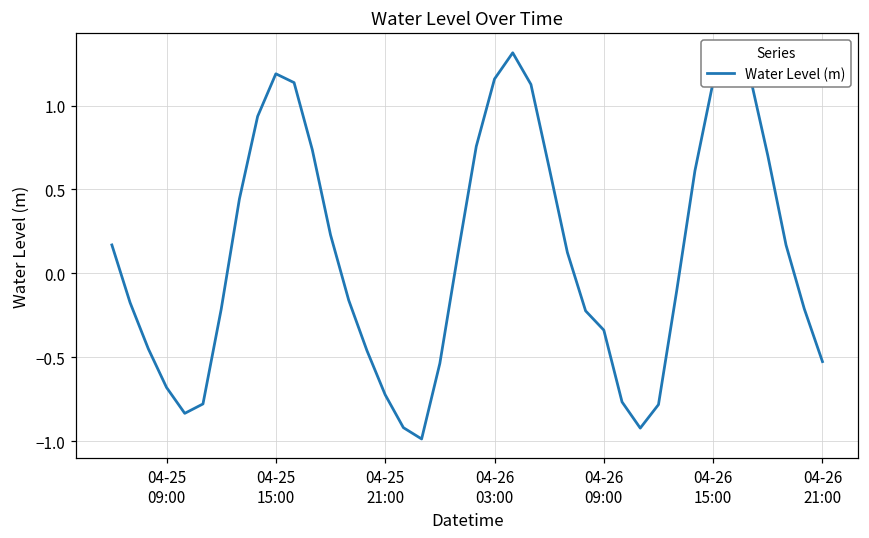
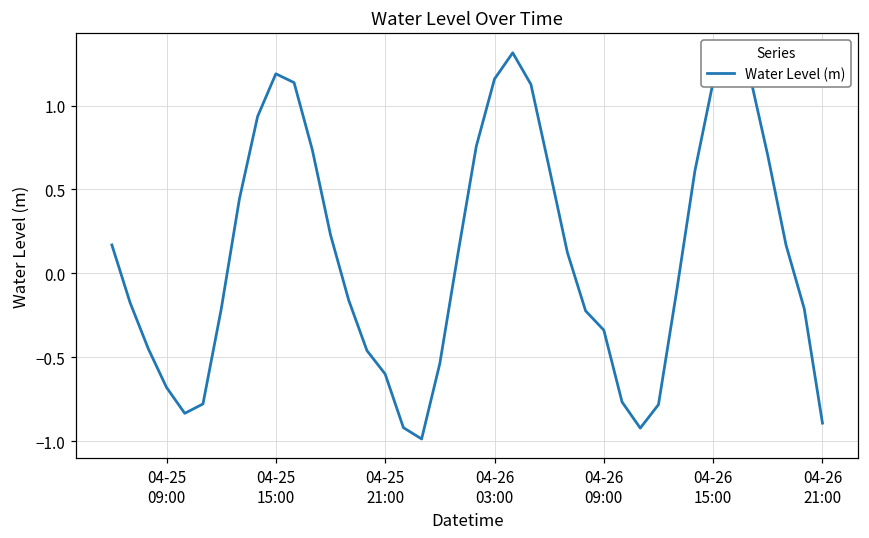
  {
    "04-25 09:00": -0.68,
    "04-25 15:00": 1.19,
-   "04-25 21:00": -0.72,
+   "04-25 21:00": -0.60,
    "04-26 03:00": 1.16,
    "04-26 09:00": -0.34,
-   "04-26 21:00": -0.53
+   "04-26 21:00": -0.89
  }
